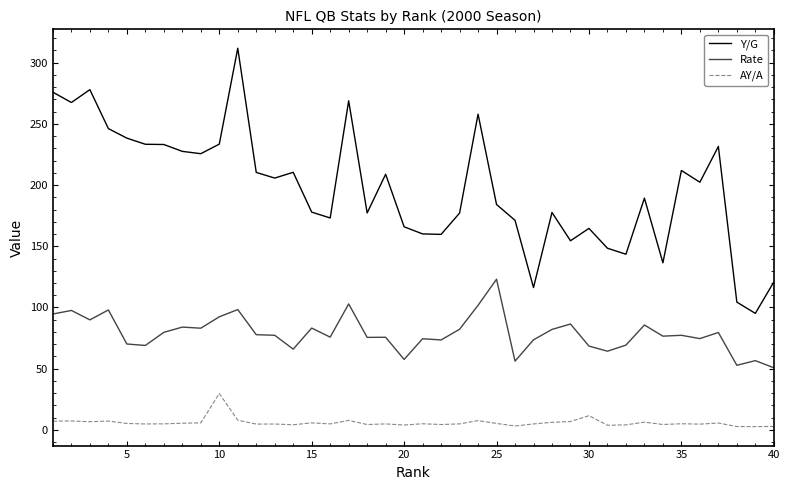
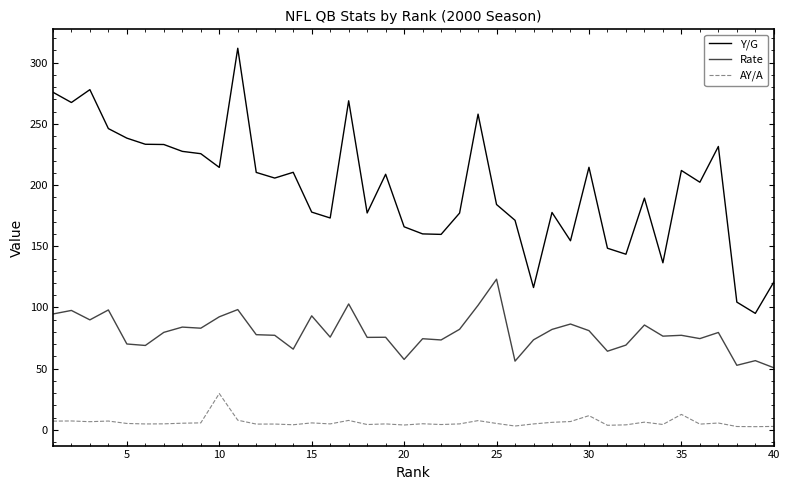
  {
    "Y/G": {
      "5": 238,
-     "10": 233,
+     "10": 214,
      "15": 178,
      "20": 166,
      "25": 184,
-     "30": 165,
+     "30": 215,
      "35": 212,
      "40": 121
    },
    "Rate": {
      "5": 70,
      "10": 92,
-     "15": 83,
+     "15": 93,
      "20": 58,
      "25": 123,
-     "30": 69,
+     "30": 81,
      "35": 77,
      "40": 51
    },
    "AY/A": {
      "5": 5,
      "10": 30,
      "15": 6,
      "20": 4,
      "25": 5,
      "30": 12,
-     "35": 5,
+     "35": 13,
      "40": 3
    }
  }
